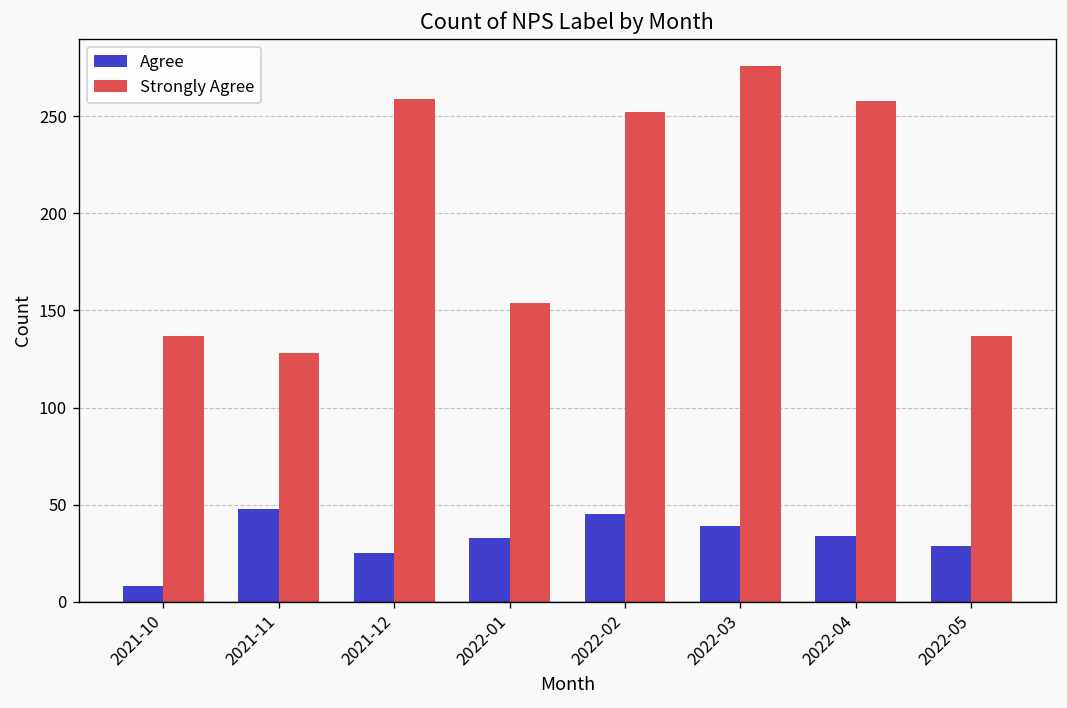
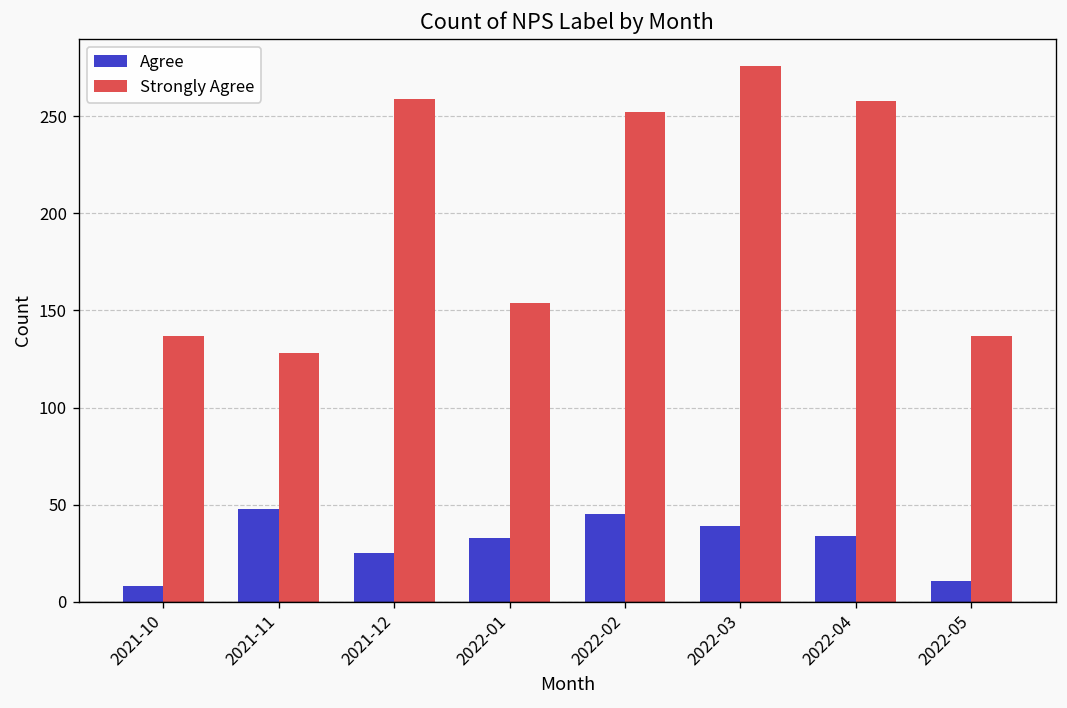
  {
    "Agree": {
      "2021-10": 8,
      "2021-11": 48,
      "2021-12": 25,
      "2022-01": 33,
      "2022-02": 45,
      "2022-03": 39,
      "2022-04": 34,
-     "2022-05": 29
+     "2022-05": 11
    },
    "Strongly Agree": {
      "2021-10": 137,
      "2021-11": 128,
      "2021-12": 259,
      "2022-01": 154,
      "2022-02": 252,
      "2022-03": 276,
      "2022-04": 258,
      "2022-05": 137
    }
  }
